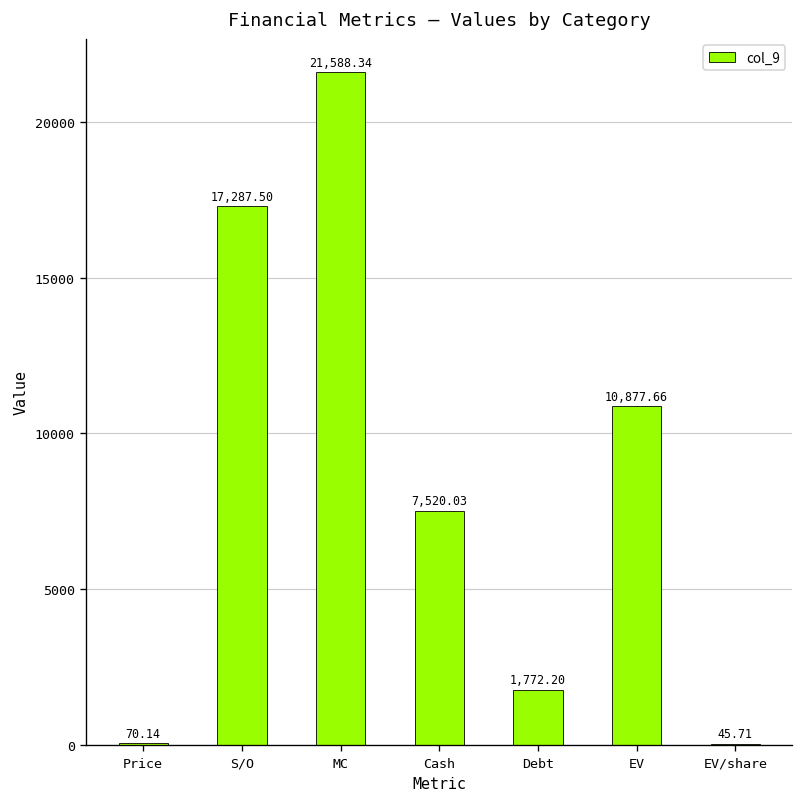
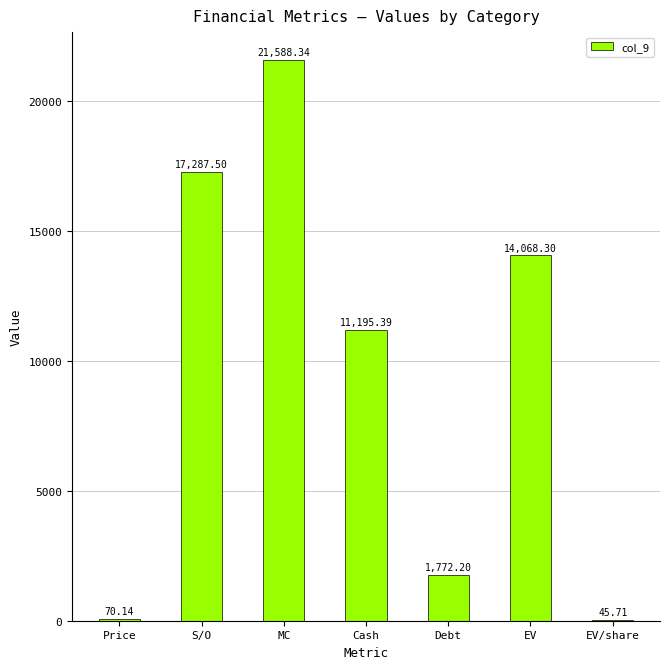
  {
    "Price": "70.14",
    "S/O": "17,287.50",
    "MC": "21,588.34",
-   "Cash": "7,520.03",
+   "Cash": "11,195.39",
    "Debt": "1,772.20",
-   "EV": "10,877.66",
+   "EV": "14,068.30",
    "EV/share": "45.71"
  }
